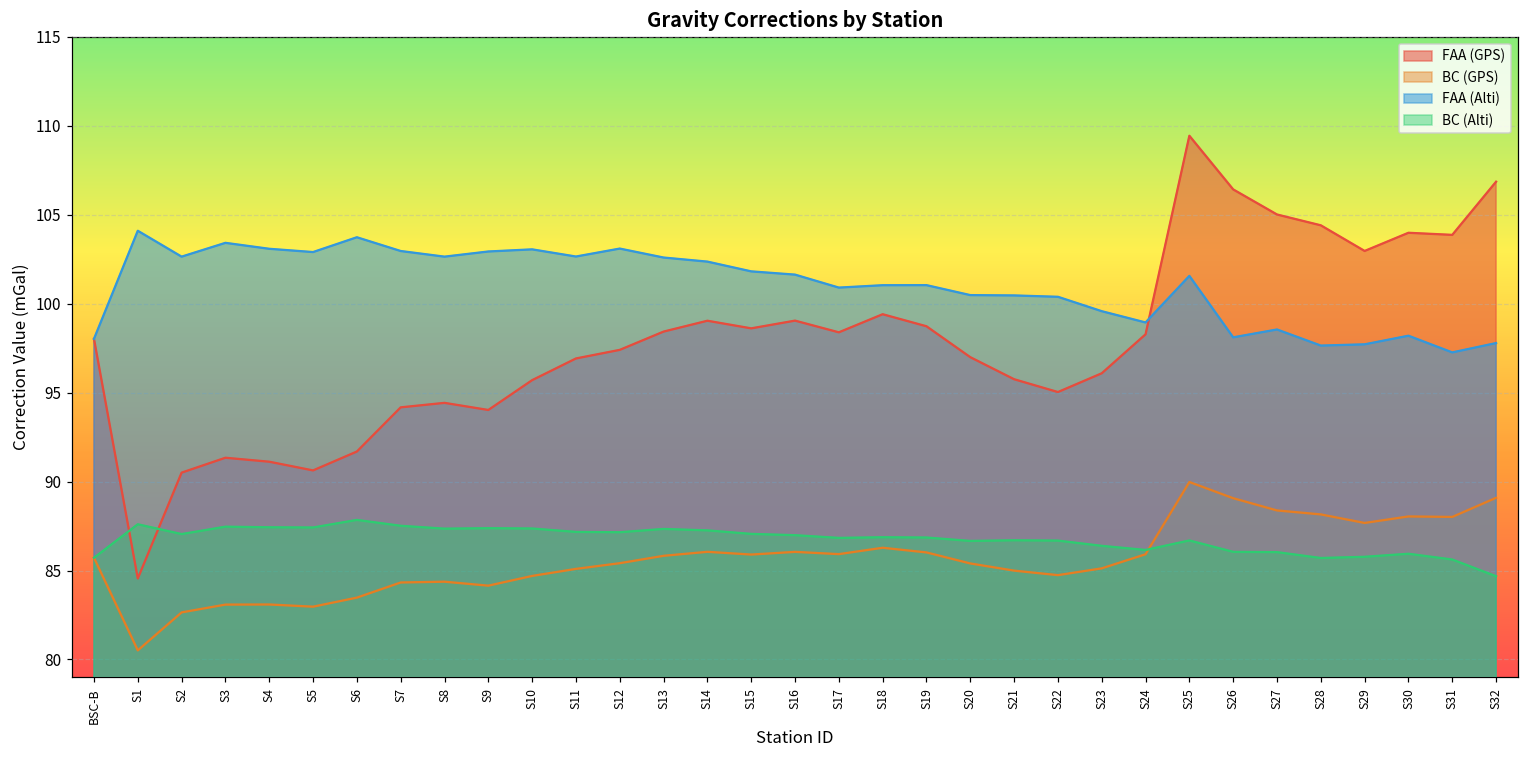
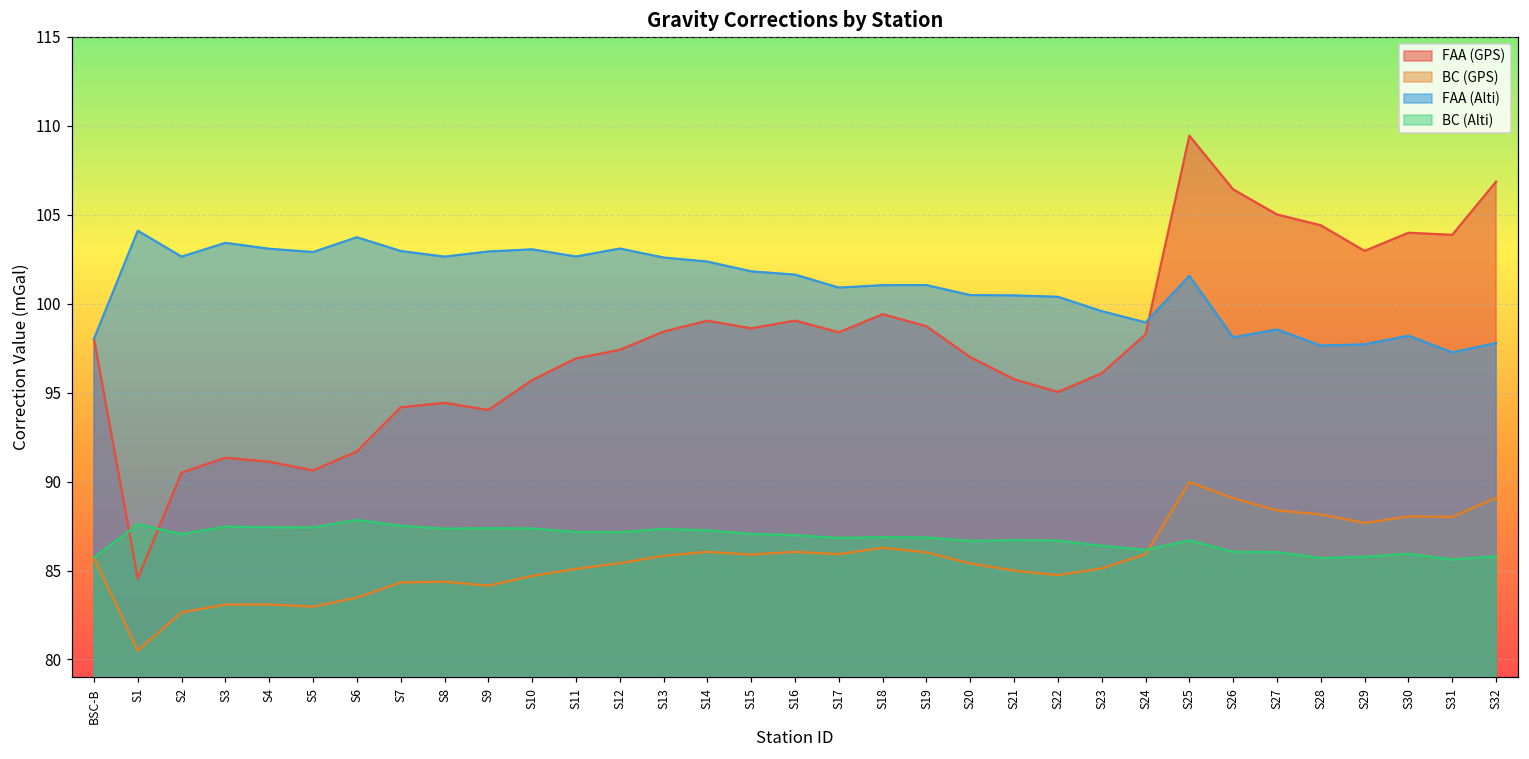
  {
    "FAA (Alti)": {
      "S1": 104.1,
      "S2": 102.6,
      "S3": 103.4,
      "S4": 103.1,
      "S5": 102.9,
      "S6": 103.7,
      "S7": 103.0,
      "S8": 102.6,
      "S9": 102.9,
      "S10": 103.0,
      "S11": 102.6,
      "S12": 103.1,
      "S13": 102.6,
      "S14": 102.4,
      "S15": 101.8,
      "S16": 101.6,
      "S17": 100.9,
      "S18": 101.0,
      "S19": 101.0,
      "S20": 100.5,
      "S21": 100.5,
      "S22": 100.4,
      "S23": 99.6,
      "S24": 98.9,
      "S25": 101.6,
      "S26": 98.1,
      "S27": 98.5,
      "S28": 97.6,
      "S29": 97.7,
      "S30": 98.2,
      "S31": 97.3,
      "S32": 97.8
    },
    "BC (Alti)": {
      "S1": 87.6,
      "S2": 87.0,
      "S3": 87.5,
      "S4": 87.4,
      "S5": 87.4,
      "S6": 87.8,
      "S7": 87.5,
      "S8": 87.4,
      "S9": 87.4,
      "S10": 87.4,
      "S11": 87.2,
      "S12": 87.2,
      "S13": 87.3,
      "S14": 87.3,
      "S15": 87.1,
      "S16": 87.0,
      "S17": 86.8,
      "S18": 86.9,
      "S19": 86.9,
      "S20": 86.7,
      "S21": 86.7,
      "S22": 86.7,
      "S23": 86.4,
      "S24": 86.2,
      "S25": 86.7,
      "S26": 86.0,
      "S27": 86.0,
      "S28": 85.7,
      "S29": 85.8,
      "S30": 85.9,
      "S31": 85.6,
-     "S32": 84.7
+     "S32": 85.8
    }
  }
